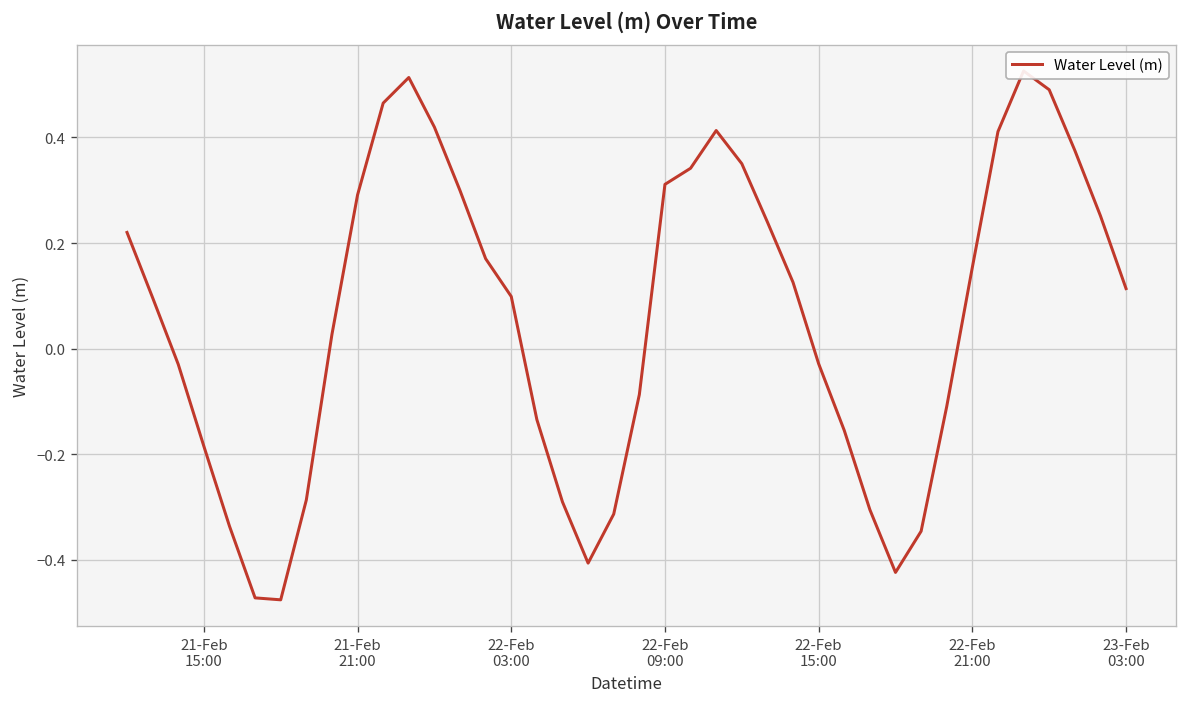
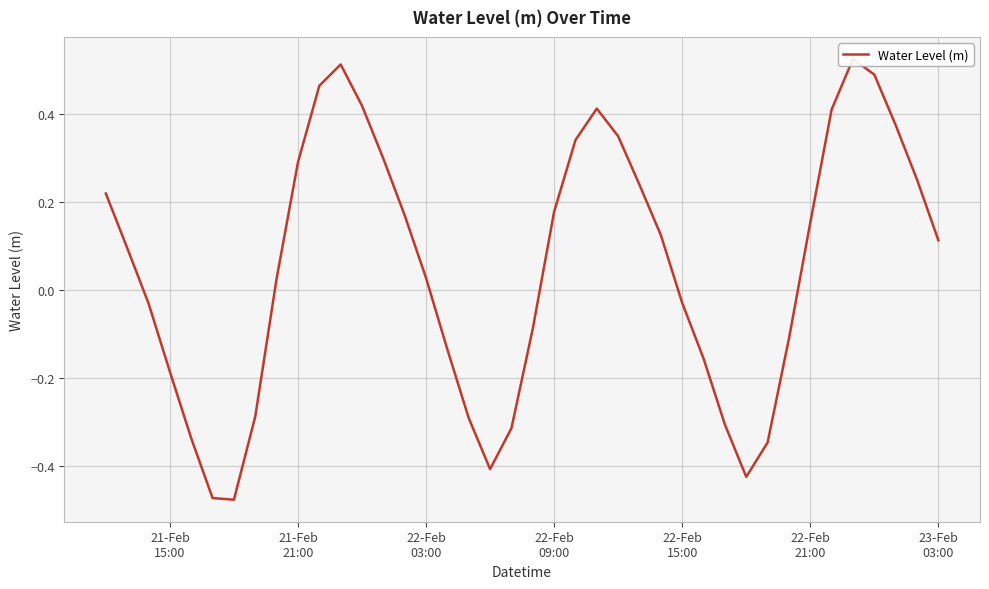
  {
    "21-Feb 15:00": -0.18,
    "21-Feb 21:00": 0.29,
-   "22-Feb 03:00": 0.10,
-   "22-Feb 09:00": 0.31,
+   "22-Feb 03:00": 0.03,
+   "22-Feb 09:00": 0.18,
    "22-Feb 15:00": -0.03,
    "22-Feb 21:00": 0.15,
    "23-Feb 03:00": 0.11
  }
